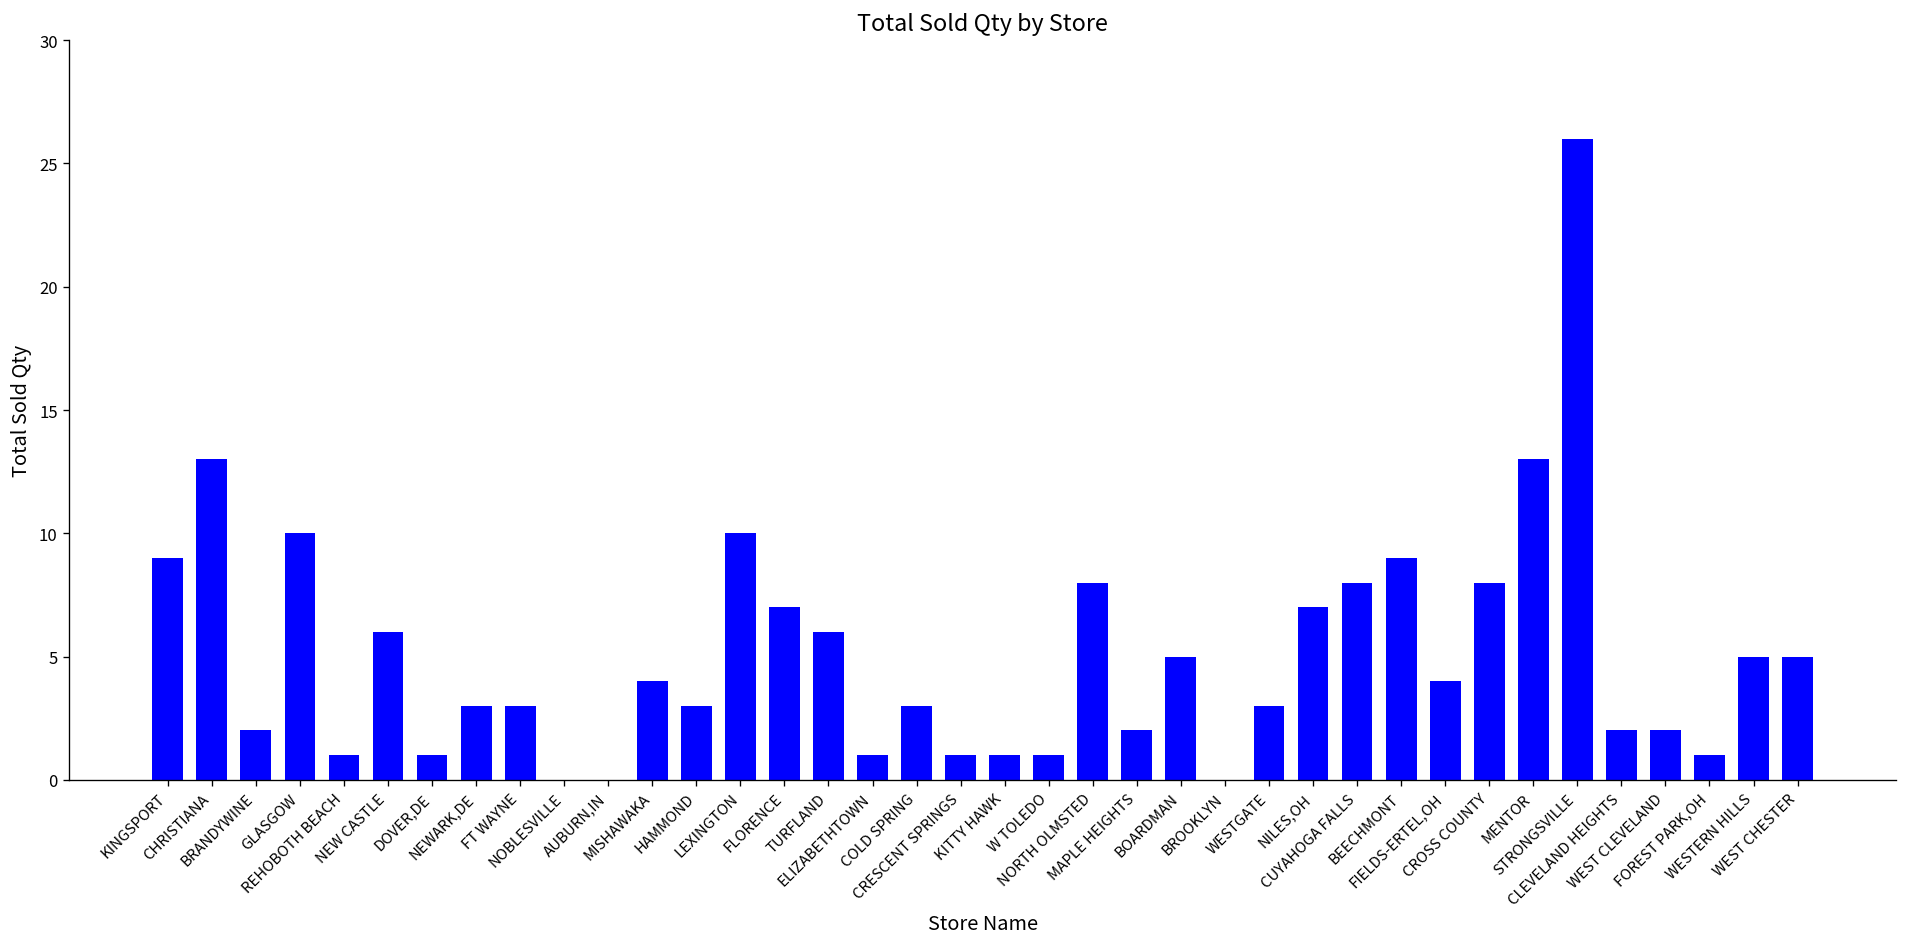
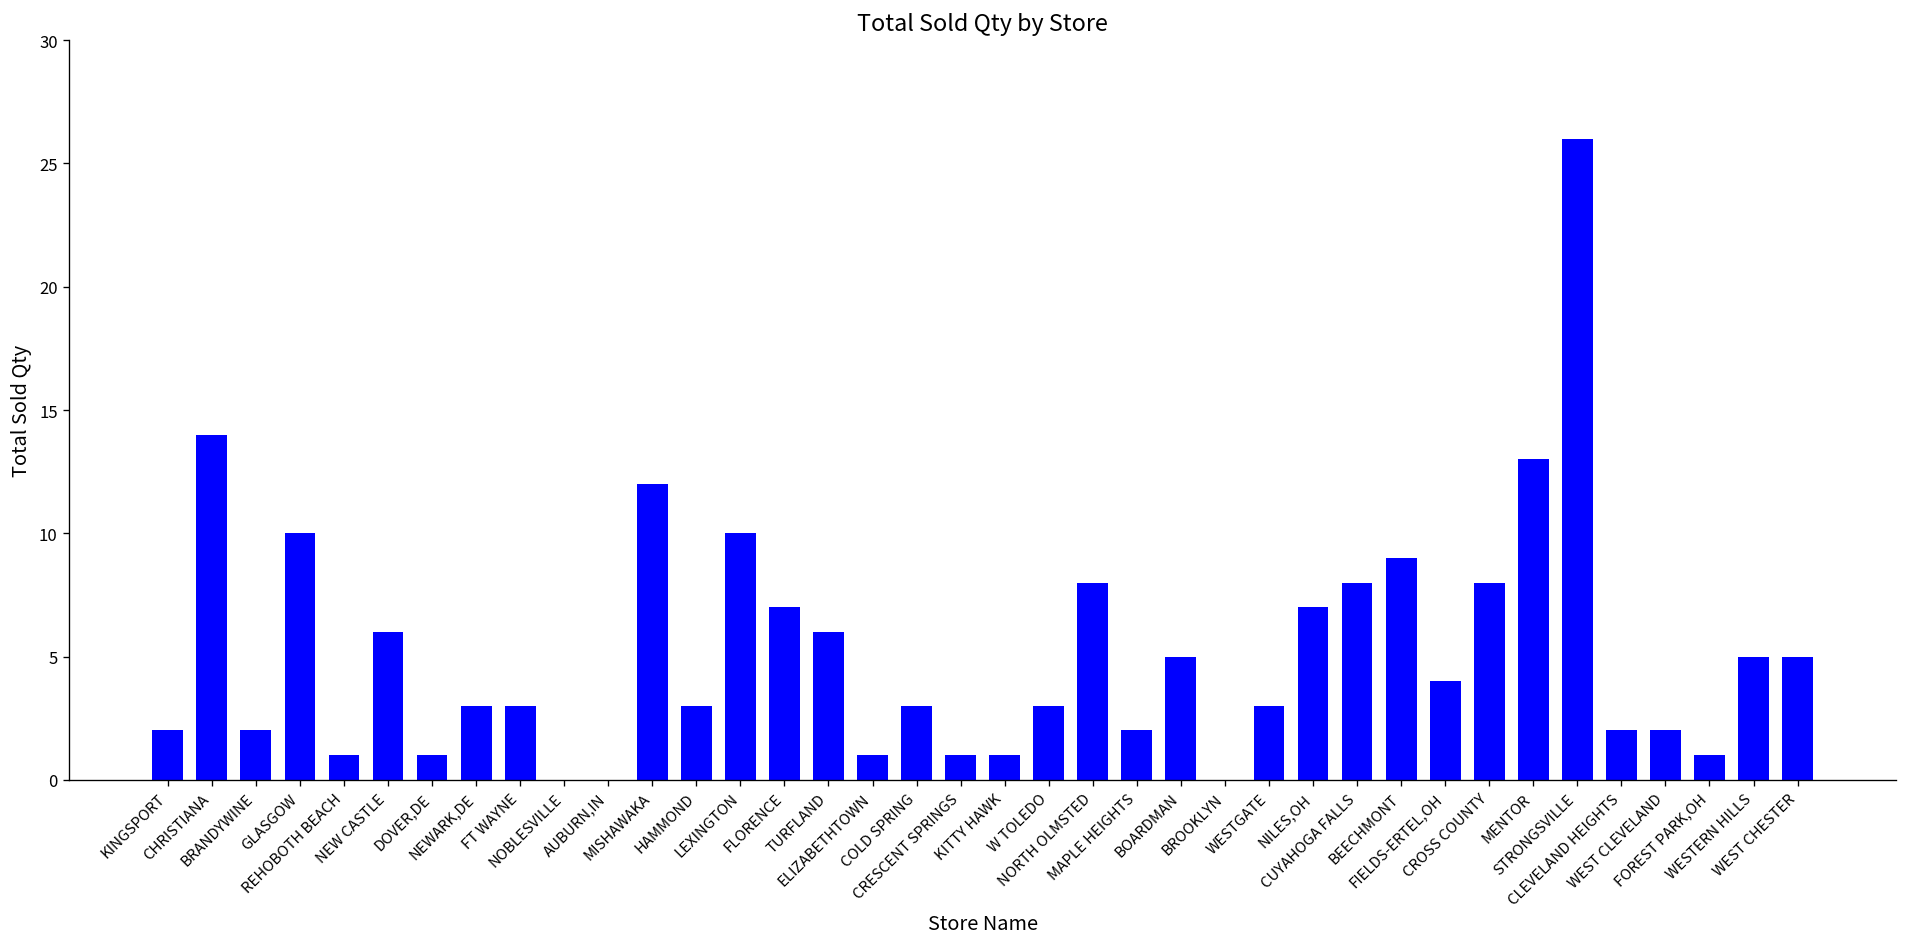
  {
-   "KINGSPORT": 9,
-   "CHRISTIANA": 13,
+   "KINGSPORT": 2,
+   "CHRISTIANA": 14,
    "BRANDYWINE": 2,
    "GLASGOW": 10,
    "REHOBOTH BEACH": 1,
    "NEW CASTLE": 6,
    "DOVER,DE": 1,
    "NEWARK,DE": 3,
    "FT WAYNE": 3,
    "NOBLESVILLE": 0,
    "AUBURN,IN": 0,
-   "MISHAWAKA": 4,
+   "MISHAWAKA": 12,
    "HAMMOND": 3,
    "LEXINGTON": 10,
    "FLORENCE": 7,
    "TURFLAND": 6,
    "ELIZABETHTOWN": 1,
    "COLD SPRING": 3,
    "CRESCENT SPRINGS": 1,
    "KITTY HAWK": 1,
-   "W TOLEDO": 1,
+   "W TOLEDO": 3,
    "NORTH OLMSTED": 8,
    "MAPLE HEIGHTS": 2,
    "BOARDMAN": 5,
    "BROOKLYN": 0,
    "WESTGATE": 3,
    "NILES,OH": 7,
    "CUYAHOGA FALLS": 8,
    "BEECHMONT": 9,
    "FIELDS-ERTEL,OH": 4,
    "CROSS COUNTY": 8,
    "MENTOR": 13,
    "STRONGSVILLE": 26,
    "CLEVELAND HEIGHTS": 2,
    "WEST CLEVELAND": 2,
    "FOREST PARK,OH": 1,
    "WESTERN HILLS": 5,
    "WEST CHESTER": 5
  }
